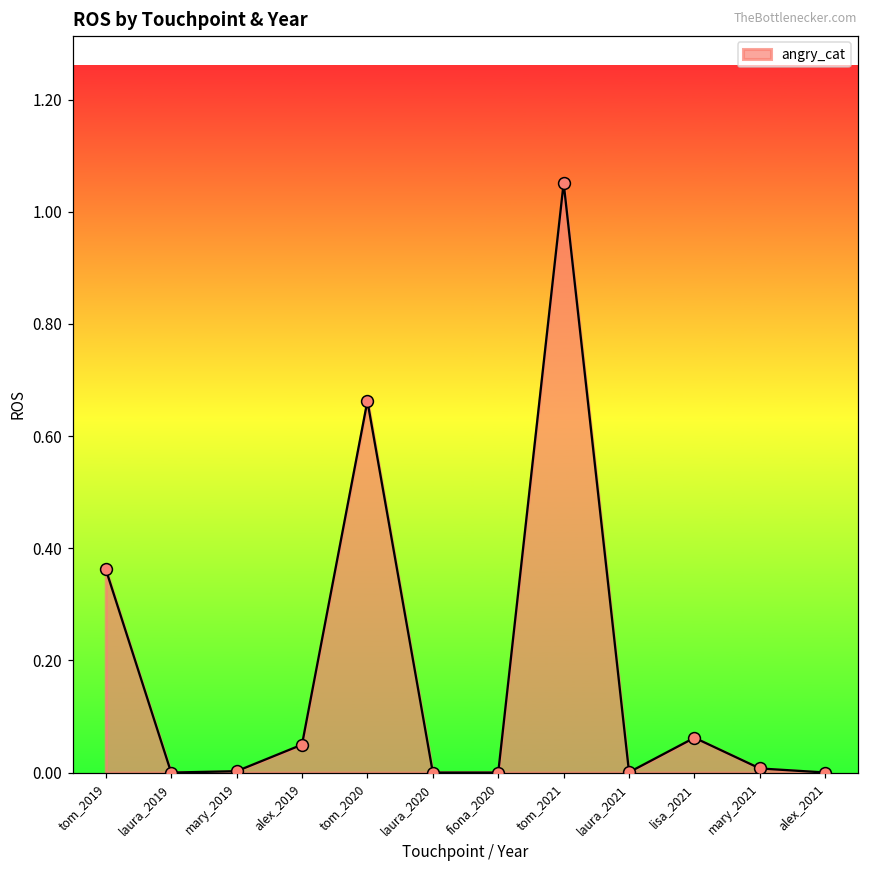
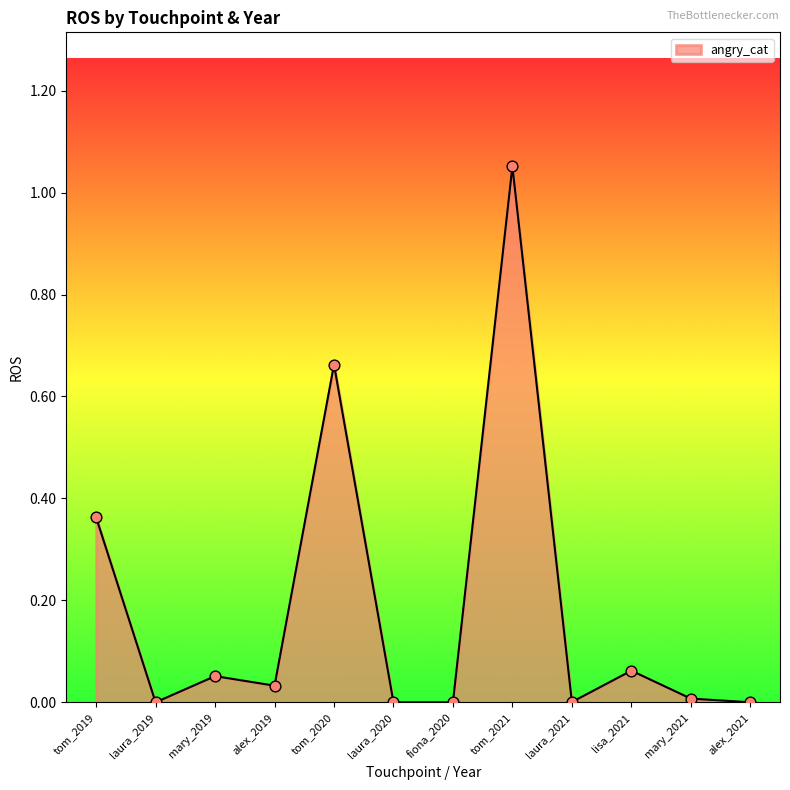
  {
    "tom_2019": 0.36,
    "laura_2019": 0.00,
-   "mary_2019": 0.00,
-   "alex_2019": 0.05,
+   "mary_2019": 0.05,
+   "alex_2019": 0.03,
    "tom_2020": 0.66,
    "laura_2020": 0.00,
    "fiona_2020": 0.00,
    "tom_2021": 1.05,
    "laura_2021": 0.00,
    "lisa_2021": 0.06,
    "mary_2021": 0.01,
    "alex_2021": 0.00
  }
